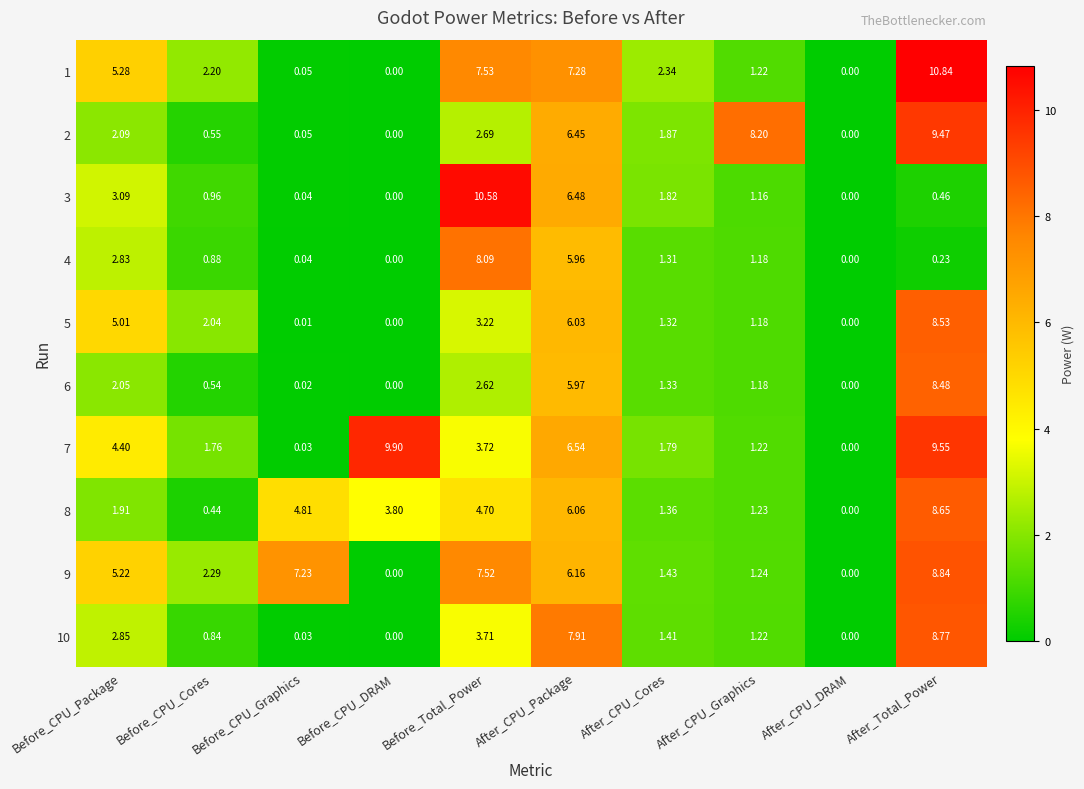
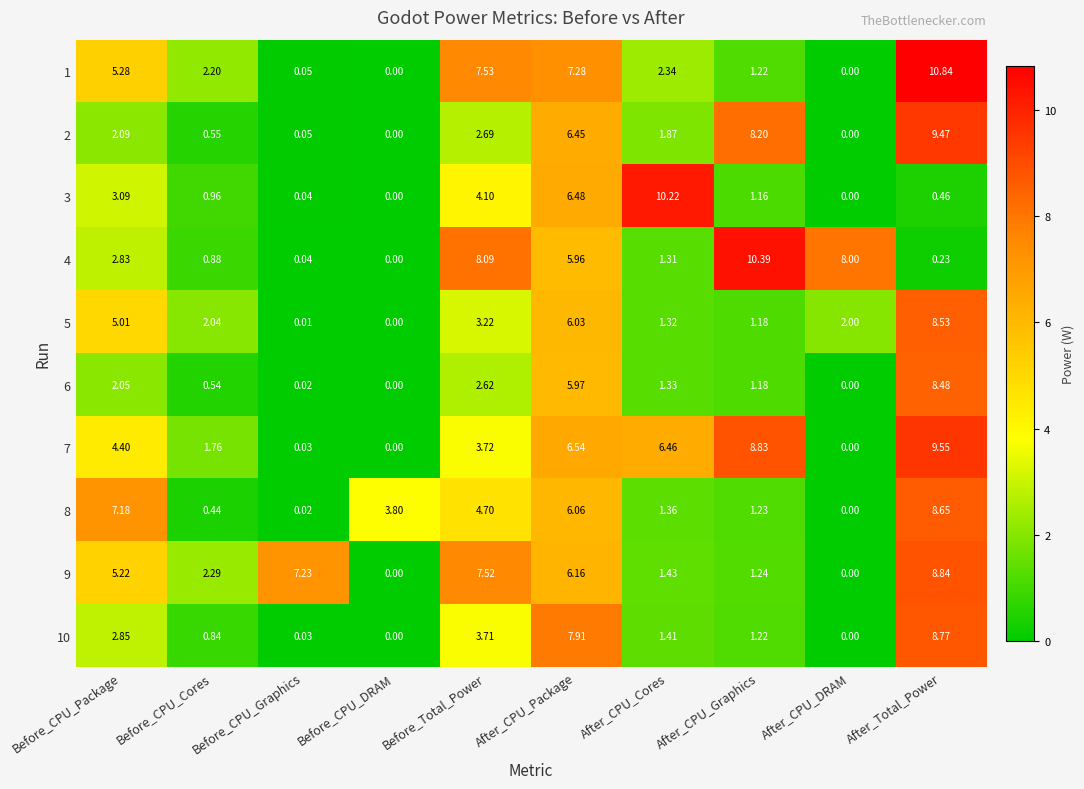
  {
    "1": {
      "Before_CPU_Package": 5.28,
      "Before_CPU_Cores": 2.20,
      "Before_CPU_Graphics": 0.05,
      "Before_CPU_DRAM": 0.00,
      "Before_Total_Power": 7.53,
      "After_CPU_Package": 7.28,
      "After_CPU_Cores": 2.34,
      "After_CPU_Graphics": 1.22,
      "After_CPU_DRAM": 0.00,
      "After_Total_Power": 10.84
    },
    "2": {
      "Before_CPU_Package": 2.09,
      "Before_CPU_Cores": 0.55,
      "Before_CPU_Graphics": 0.05,
      "Before_CPU_DRAM": 0.00,
      "Before_Total_Power": 2.69,
      "After_CPU_Package": 6.45,
      "After_CPU_Cores": 1.87,
      "After_CPU_Graphics": 8.20,
      "After_CPU_DRAM": 0.00,
      "After_Total_Power": 9.47
    },
    "3": {
      "Before_CPU_Package": 3.09,
      "Before_CPU_Cores": 0.96,
      "Before_CPU_Graphics": 0.04,
      "Before_CPU_DRAM": 0.00,
-     "Before_Total_Power": 10.58,
+     "Before_Total_Power": 4.10,
      "After_CPU_Package": 6.48,
-     "After_CPU_Cores": 1.82,
+     "After_CPU_Cores": 10.22,
      "After_CPU_Graphics": 1.16,
      "After_CPU_DRAM": 0.00,
      "After_Total_Power": 0.46
    },
    "4": {
      "Before_CPU_Package": 2.83,
      "Before_CPU_Cores": 0.88,
      "Before_CPU_Graphics": 0.04,
      "Before_CPU_DRAM": 0.00,
      "Before_Total_Power": 8.09,
      "After_CPU_Package": 5.96,
      "After_CPU_Cores": 1.31,
-     "After_CPU_Graphics": 1.18,
-     "After_CPU_DRAM": 0.00,
+     "After_CPU_Graphics": 10.39,
+     "After_CPU_DRAM": 8.00,
      "After_Total_Power": 0.23
    },
    "5": {
      "Before_CPU_Package": 5.01,
      "Before_CPU_Cores": 2.04,
      "Before_CPU_Graphics": 0.01,
      "Before_CPU_DRAM": 0.00,
      "Before_Total_Power": 3.22,
      "After_CPU_Package": 6.03,
      "After_CPU_Cores": 1.32,
      "After_CPU_Graphics": 1.18,
-     "After_CPU_DRAM": 0.00,
+     "After_CPU_DRAM": 2.00,
      "After_Total_Power": 8.53
    },
    "6": {
      "Before_CPU_Package": 2.05,
      "Before_CPU_Cores": 0.54,
      "Before_CPU_Graphics": 0.02,
      "Before_CPU_DRAM": 0.00,
      "Before_Total_Power": 2.62,
      "After_CPU_Package": 5.97,
      "After_CPU_Cores": 1.33,
      "After_CPU_Graphics": 1.18,
      "After_CPU_DRAM": 0.00,
      "After_Total_Power": 8.48
    },
    "7": {
      "Before_CPU_Package": 4.40,
      "Before_CPU_Cores": 1.76,
      "Before_CPU_Graphics": 0.03,
-     "Before_CPU_DRAM": 9.90,
+     "Before_CPU_DRAM": 0.00,
      "Before_Total_Power": 3.72,
      "After_CPU_Package": 6.54,
-     "After_CPU_Cores": 1.79,
-     "After_CPU_Graphics": 1.22,
+     "After_CPU_Cores": 6.46,
+     "After_CPU_Graphics": 8.83,
      "After_CPU_DRAM": 0.00,
      "After_Total_Power": 9.55
    },
    "8": {
-     "Before_CPU_Package": 1.91,
+     "Before_CPU_Package": 7.18,
      "Before_CPU_Cores": 0.44,
-     "Before_CPU_Graphics": 4.81,
+     "Before_CPU_Graphics": 0.02,
      "Before_CPU_DRAM": 3.80,
      "Before_Total_Power": 4.70,
      "After_CPU_Package": 6.06,
      "After_CPU_Cores": 1.36,
      "After_CPU_Graphics": 1.23,
      "After_CPU_DRAM": 0.00,
      "After_Total_Power": 8.65
    },
    "9": {
      "Before_CPU_Package": 5.22,
      "Before_CPU_Cores": 2.29,
      "Before_CPU_Graphics": 7.23,
      "Before_CPU_DRAM": 0.00,
      "Before_Total_Power": 7.52,
      "After_CPU_Package": 6.16,
      "After_CPU_Cores": 1.43,
      "After_CPU_Graphics": 1.24,
      "After_CPU_DRAM": 0.00,
      "After_Total_Power": 8.84
    },
    "10": {
      "Before_CPU_Package": 2.85,
      "Before_CPU_Cores": 0.84,
      "Before_CPU_Graphics": 0.03,
      "Before_CPU_DRAM": 0.00,
      "Before_Total_Power": 3.71,
      "After_CPU_Package": 7.91,
      "After_CPU_Cores": 1.41,
      "After_CPU_Graphics": 1.22,
      "After_CPU_DRAM": 0.00,
      "After_Total_Power": 8.77
    }
  }
